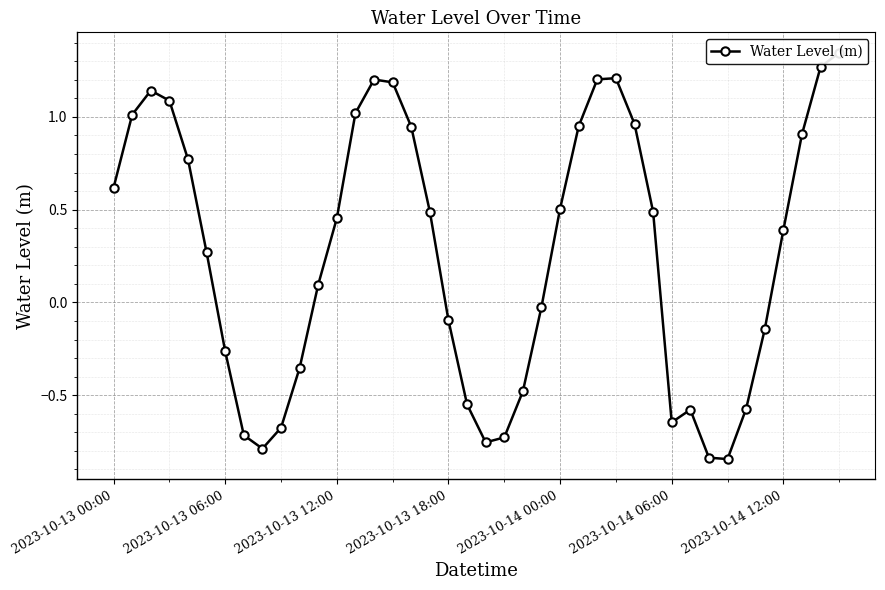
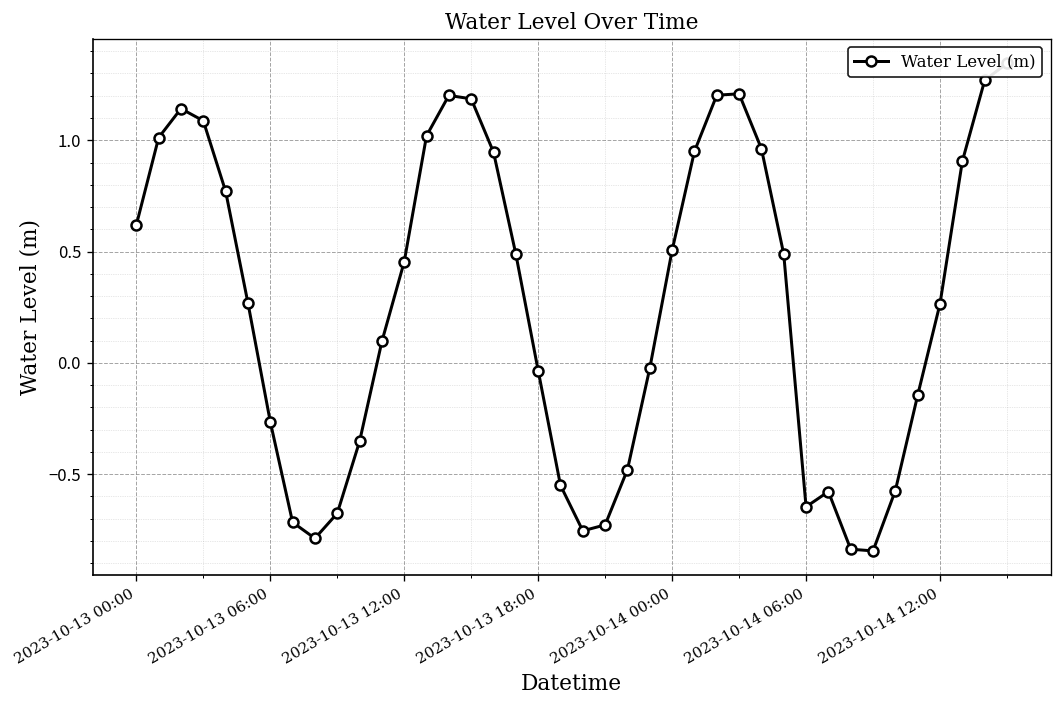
  {
    "2023-10-13 00:00": 0.62,
    "2023-10-13 06:00": -0.26,
    "2023-10-13 12:00": 0.45,
-   "2023-10-13 18:00": -0.10,
+   "2023-10-13 18:00": -0.03,
    "2023-10-14 00:00": 0.51,
    "2023-10-14 06:00": -0.65,
-   "2023-10-14 12:00": 0.39
+   "2023-10-14 12:00": 0.27
  }
